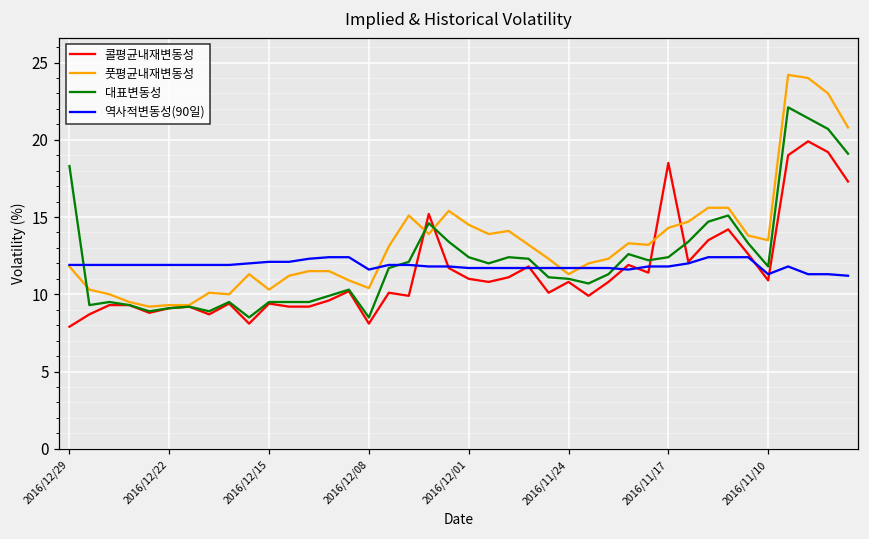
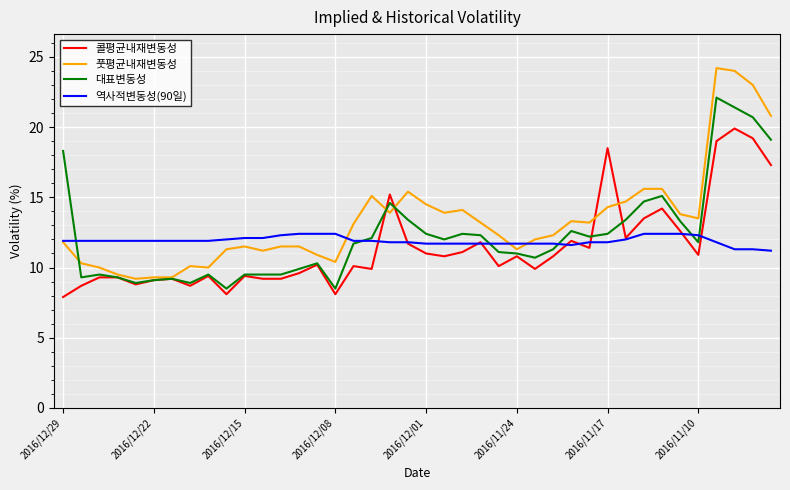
  {
    "콜평균내재변동성": {
      "2016/12/29": 7.9,
      "2016/12/08": 8.1,
      "2016/12/01": 11.0,
      "2016/11/24": 10.8,
      "2016/11/17": 18.5,
      "2016/11/10": 10.9
    },
    "풋평균내재변동성": {
      "2016/12/22": 9.3,
-     "2016/12/15": 10.3,
+     "2016/12/15": 11.5,
      "2016/12/08": 10.4,
      "2016/12/01": 14.5,
      "2016/11/24": 11.3,
      "2016/11/17": 14.3,
      "2016/11/10": 13.5
    },
    "대표변동성": {
      "2016/12/29": 18.3,
      "2016/12/08": 8.5,
      "2016/12/01": 12.4,
      "2016/11/24": 11.0,
      "2016/11/17": 12.4,
      "2016/11/10": 11.8
    },
    "역사적변동성(90일)": {
      "2016/12/22": 11.9,
      "2016/12/15": 12.1,
-     "2016/12/08": 11.6,
+     "2016/12/08": 12.4,
      "2016/12/01": 11.7,
      "2016/11/24": 11.7,
      "2016/11/17": 11.8,
-     "2016/11/10": 11.3
+     "2016/11/10": 12.3
    }
  }
